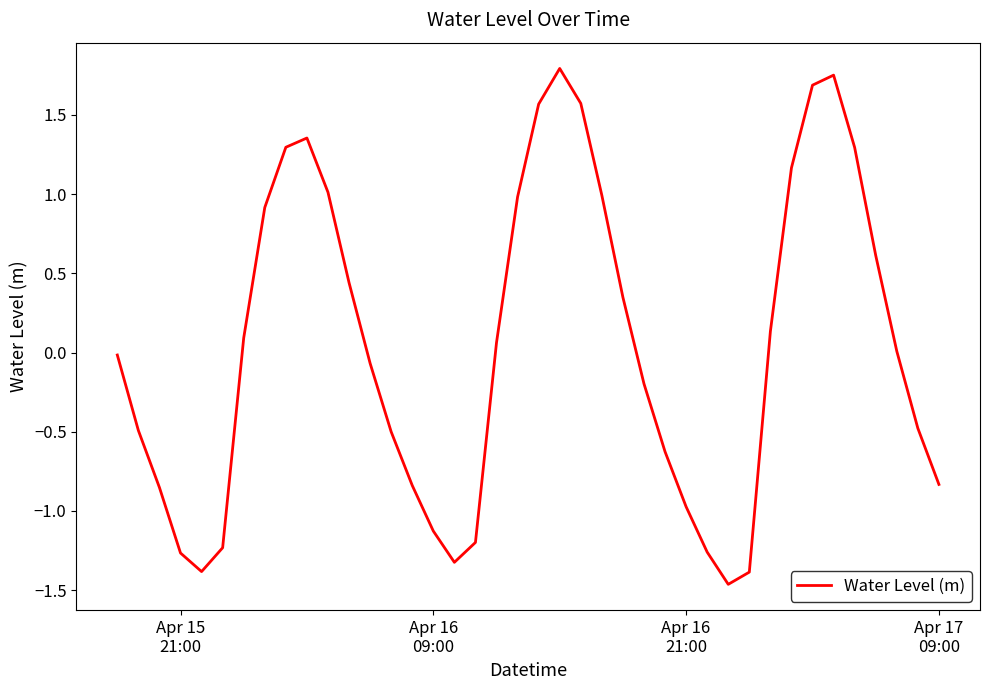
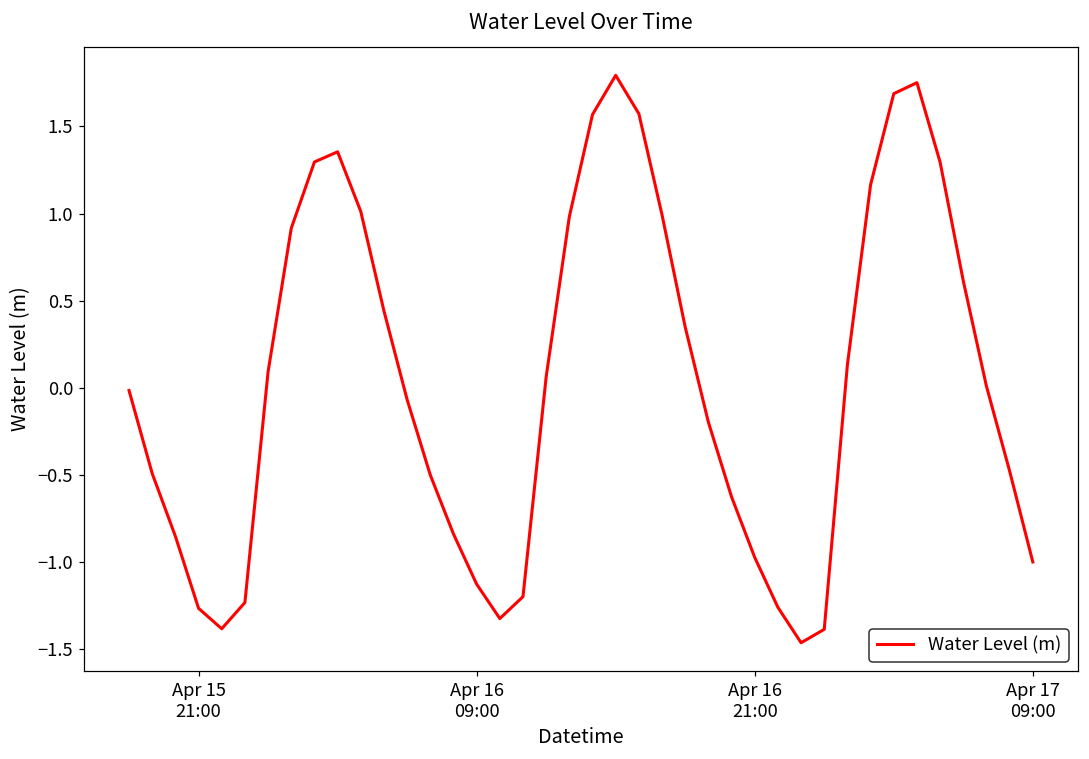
  {
    "Apr 15 21:00": -1.27,
    "Apr 16 09:00": -1.13,
    "Apr 16 21:00": -0.97,
-   "Apr 17 09:00": -0.83
+   "Apr 17 09:00": -1.00
  }
